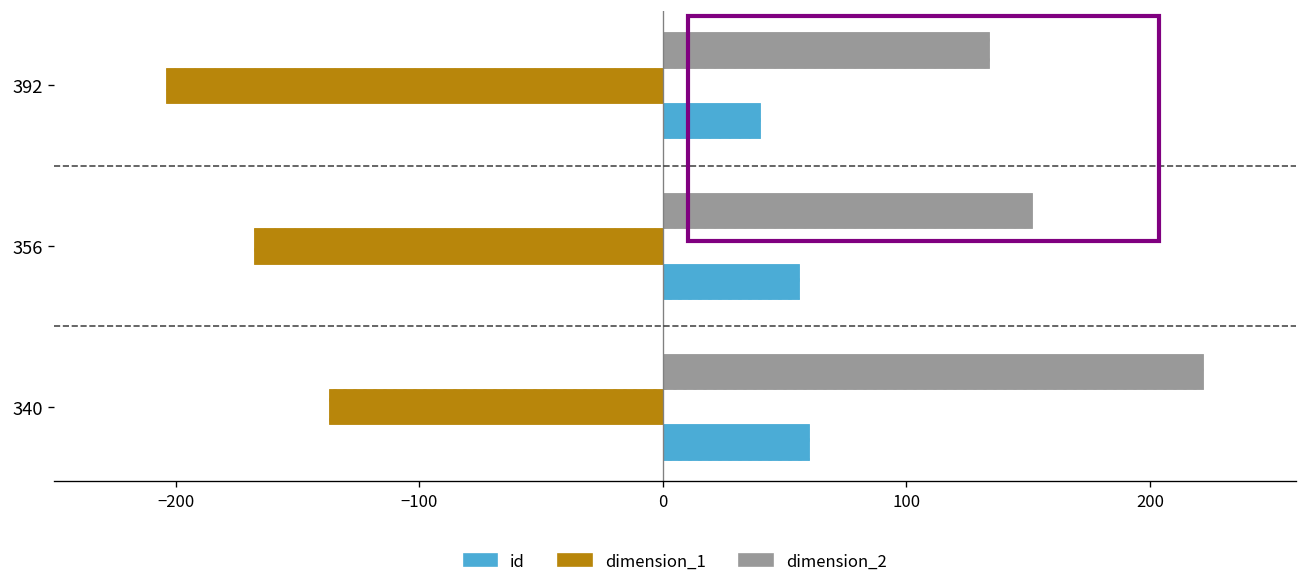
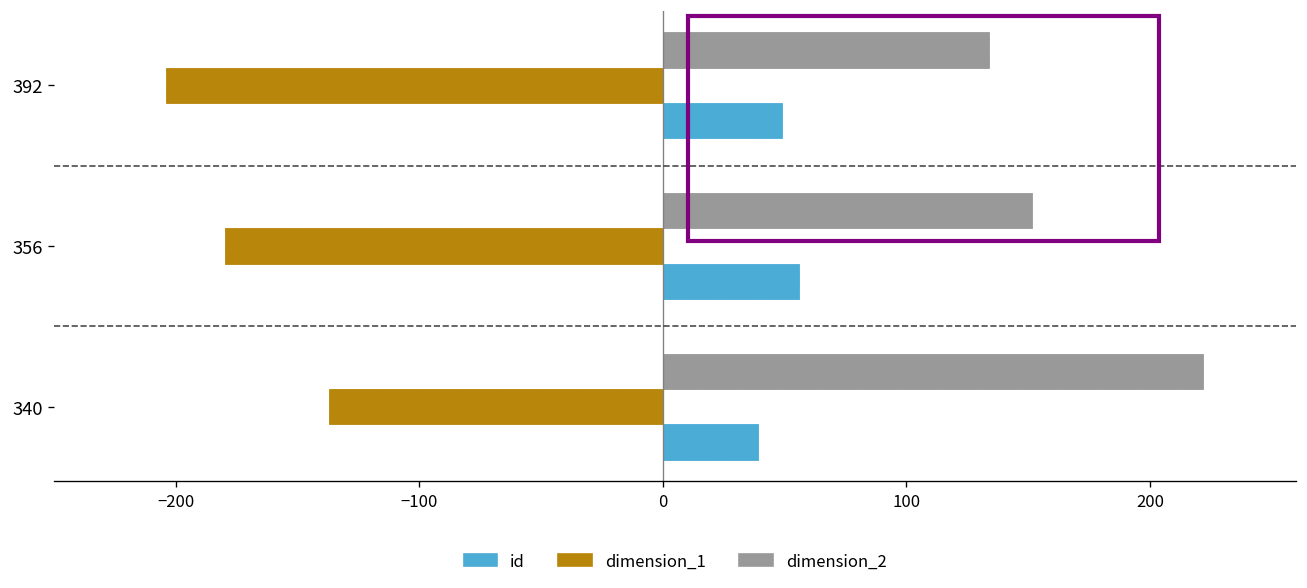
  {
    "id": {
-     "392": 40,
+     "392": 49,
      "356": 56,
-     "340": 60
+     "340": 39
    },
    "dimension_1": {
      "392": -204,
-     "356": -168,
+     "356": -180,
      "340": -137
    },
    "dimension_2": {
      "392": 134,
      "356": 151,
      "340": 222
    }
  }
